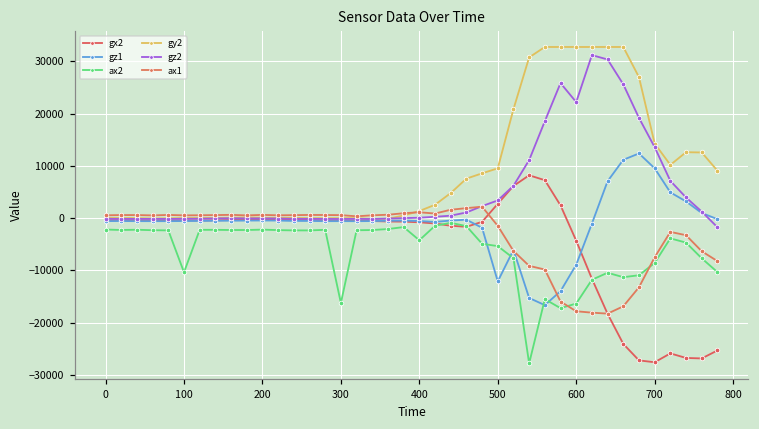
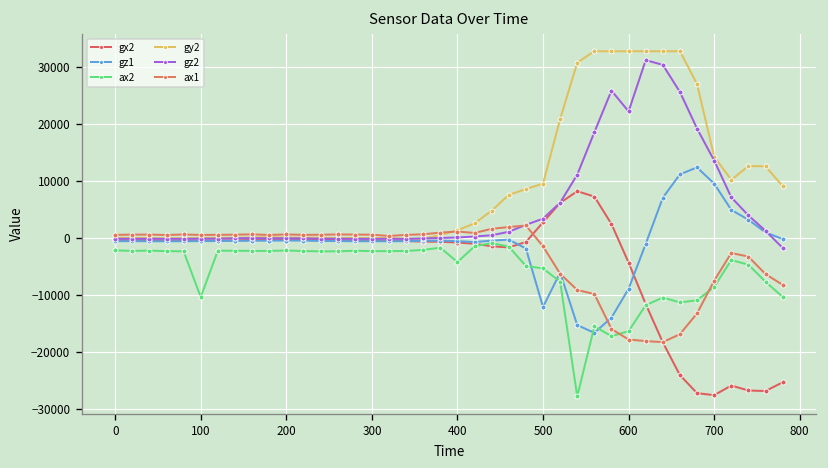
  {
    "gz1": {
      "500": -12000,
      "600": -9000,
      "700": 10000
    },
    "ax2": {
      "0": -2000,
      "100": -10000,
      "200": -2000,
-     "300": -16000,
+     "300": -2000,
      "400": -4000,
      "500": -5000,
      "600": -16000,
      "700": -9000
    },
    "gy2": {
      "500": 10000,
      "600": 33000,
      "700": 14000
    },
    "gz2": {
      "400": 0,
      "500": 3000,
      "600": 22000,
      "700": 14000
    }
  }
